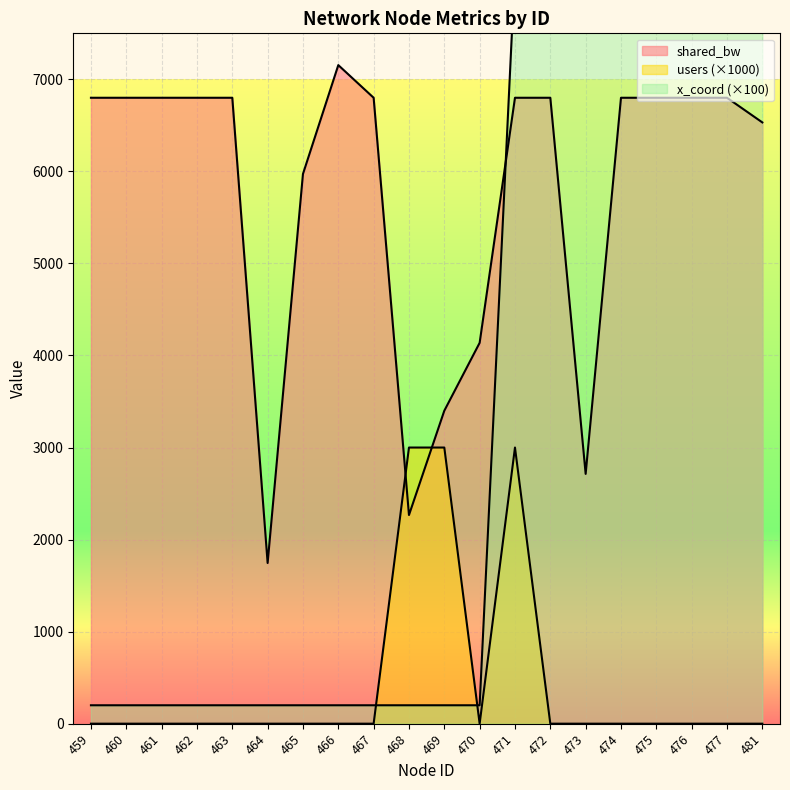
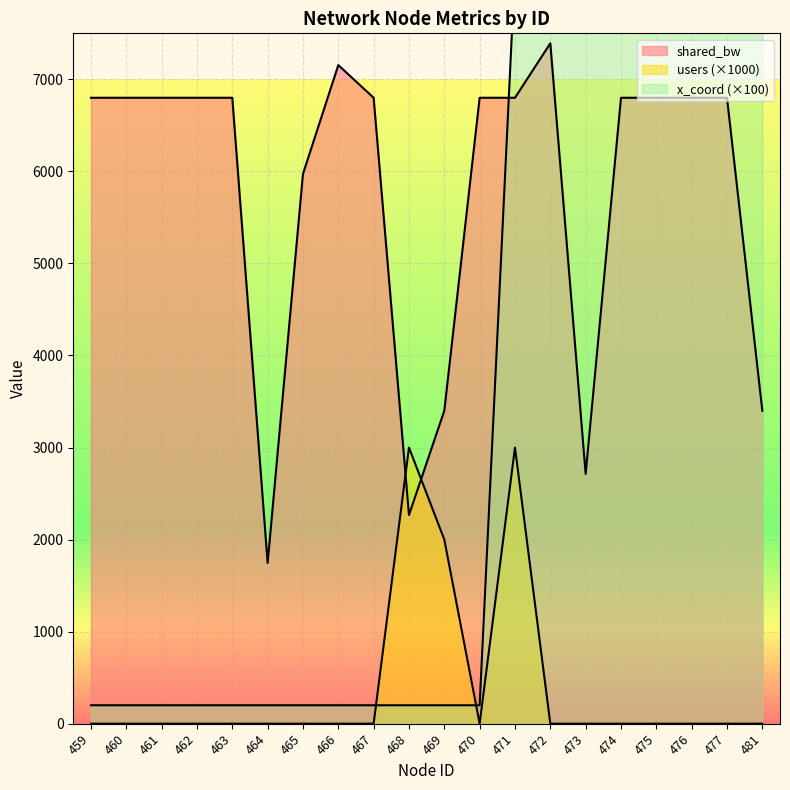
  {
    "shared_bw": {
      "459": 6800,
      "460": 6800,
      "461": 6800,
      "462": 6800,
      "463": 6800,
      "464": 1700,
      "465": 6000,
      "466": 7200,
      "467": 6800,
      "468": 2300,
      "469": 3400,
-     "470": 4100,
+     "470": 6800,
      "471": 6800,
-     "472": 6800,
+     "472": 7400,
      "473": 2700,
      "474": 6800,
-     "481": 6500
+     "481": 3400
    },
    "users (×1000)": {
      "459": 0,
      "460": 0,
      "461": 0,
      "462": 0,
      "463": 0,
      "464": 0,
      "465": 0,
      "466": 0,
      "467": 0,
      "468": 3000,
-     "469": 3000,
+     "469": 2000,
      "470": 0,
      "471": 3000,
      "472": 0,
      "473": 0,
      "474": 0,
      "475": 0,
      "476": 0,
      "477": 0,
      "481": 0
    },
    "x_coord (×100)": {
      "459": 200,
      "460": 200,
      "461": 200,
      "462": 200,
      "463": 200,
      "464": 200,
      "465": 200,
      "466": 200,
      "467": 200,
      "468": 200,
      "469": 200,
      "470": 200
    }
  }
